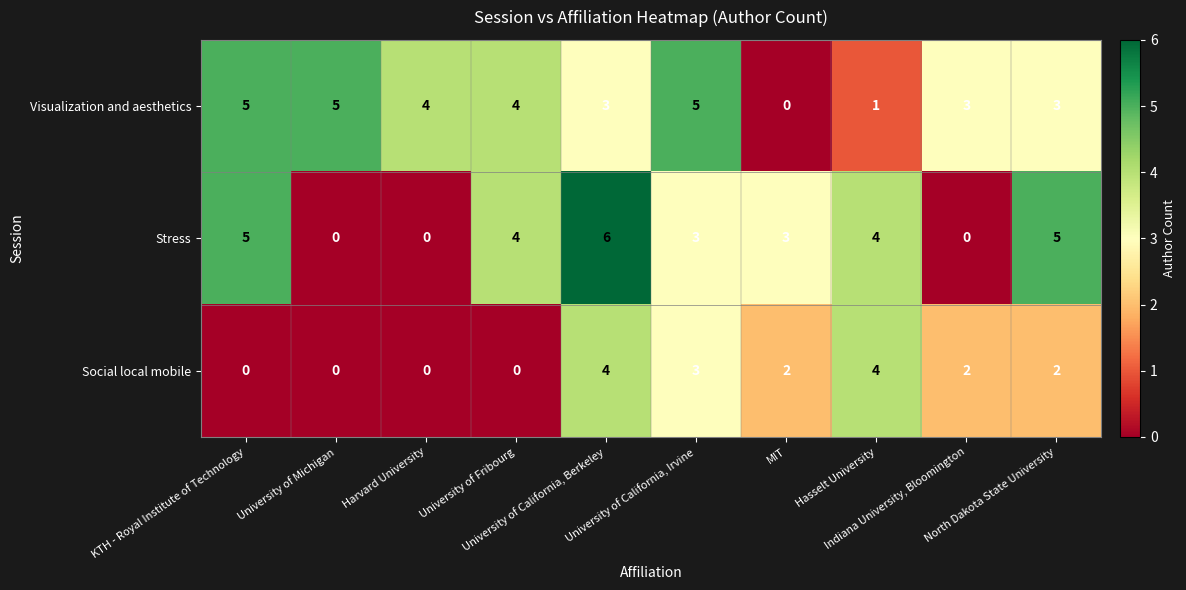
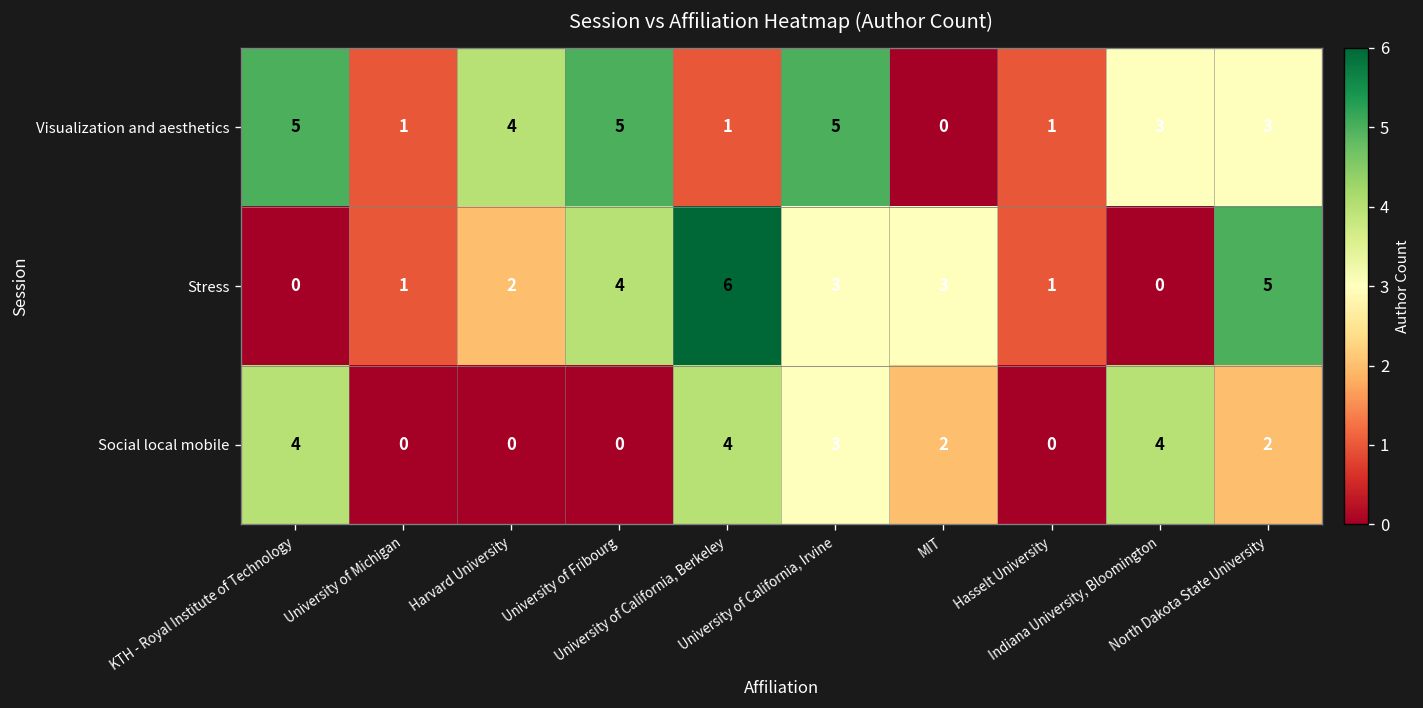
  {
    "Visualization and aesthetics": {
      "KTH - Royal Institute of Technology": 5,
-     "University of Michigan": 5,
+     "University of Michigan": 1,
      "Harvard University": 4,
-     "University of Fribourg": 4,
-     "University of California, Berkeley": 3,
+     "University of Fribourg": 5,
+     "University of California, Berkeley": 1,
      "University of California, Irvine": 5,
      "MIT": 0,
      "Hasselt University": 1,
      "Indiana University, Bloomington": 3,
      "North Dakota State University": 3
    },
    "Stress": {
-     "KTH - Royal Institute of Technology": 5,
-     "University of Michigan": 0,
-     "Harvard University": 0,
+     "KTH - Royal Institute of Technology": 0,
+     "University of Michigan": 1,
+     "Harvard University": 2,
      "University of Fribourg": 4,
      "University of California, Berkeley": 6,
      "University of California, Irvine": 3,
      "MIT": 3,
-     "Hasselt University": 4,
+     "Hasselt University": 1,
      "Indiana University, Bloomington": 0,
      "North Dakota State University": 5
    },
    "Social local mobile": {
-     "KTH - Royal Institute of Technology": 0,
+     "KTH - Royal Institute of Technology": 4,
      "University of Michigan": 0,
      "Harvard University": 0,
      "University of Fribourg": 0,
      "University of California, Berkeley": 4,
      "University of California, Irvine": 3,
      "MIT": 2,
-     "Hasselt University": 4,
-     "Indiana University, Bloomington": 2,
+     "Hasselt University": 0,
+     "Indiana University, Bloomington": 4,
      "North Dakota State University": 2
    }
  }
